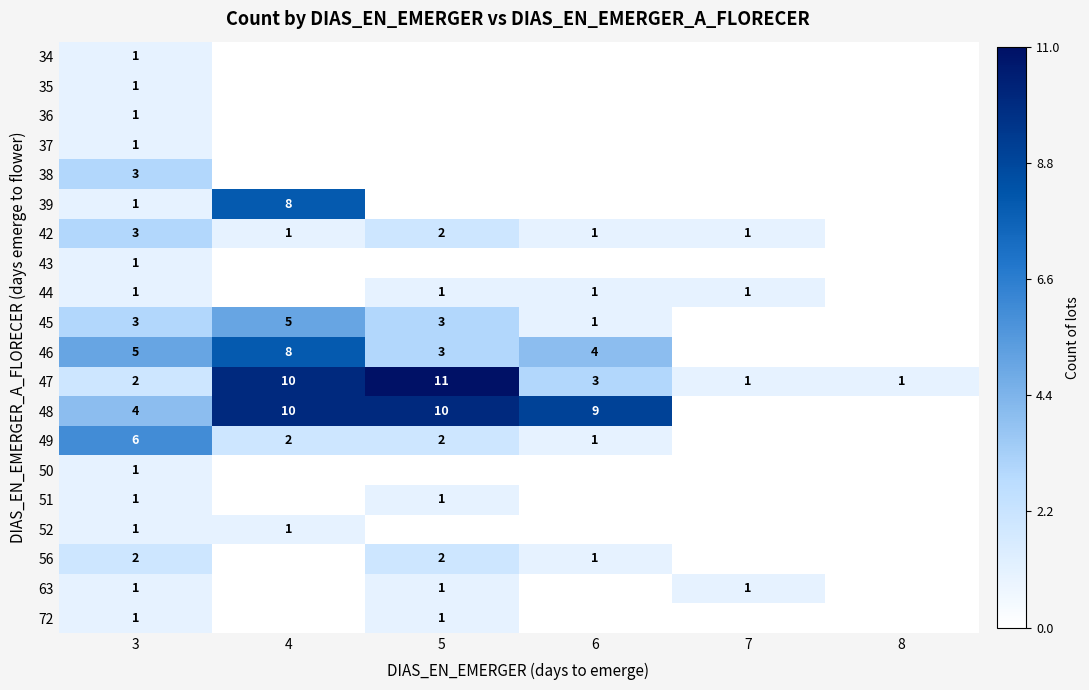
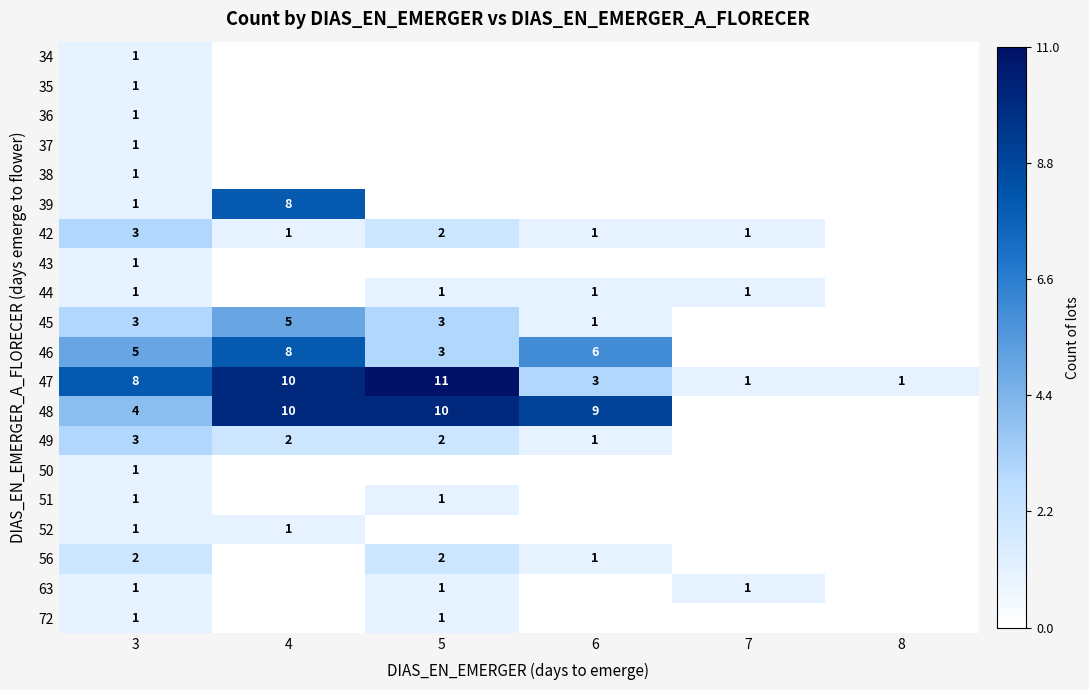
  {
    "34": {
      "3": 1
    },
    "35": {
      "3": 1
    },
    "36": {
      "3": 1
    },
    "37": {
      "3": 1
    },
    "38": {
-     "3": 3
+     "3": 1
    },
    "39": {
      "3": 1,
      "4": 8
    },
    "42": {
      "3": 3,
      "4": 1,
      "5": 2,
      "6": 1,
      "7": 1
    },
    "43": {
      "3": 1
    },
    "44": {
      "3": 1,
      "5": 1,
      "6": 1,
      "7": 1
    },
    "45": {
      "3": 3,
      "4": 5,
      "5": 3,
      "6": 1
    },
    "46": {
      "3": 5,
      "4": 8,
      "5": 3,
-     "6": 4
+     "6": 6
    },
    "47": {
-     "3": 2,
+     "3": 8,
      "4": 10,
      "5": 11,
      "6": 3,
      "7": 1,
      "8": 1
    },
    "48": {
      "3": 4,
      "4": 10,
      "5": 10,
      "6": 9
    },
    "49": {
-     "3": 6,
+     "3": 3,
      "4": 2,
      "5": 2,
      "6": 1
    },
    "50": {
      "3": 1
    },
    "51": {
      "3": 1,
      "5": 1
    },
    "52": {
      "3": 1,
      "4": 1
    },
    "56": {
      "3": 2,
      "5": 2,
      "6": 1
    },
    "63": {
      "3": 1,
      "5": 1,
      "7": 1
    },
    "72": {
      "3": 1,
      "5": 1
    }
  }
